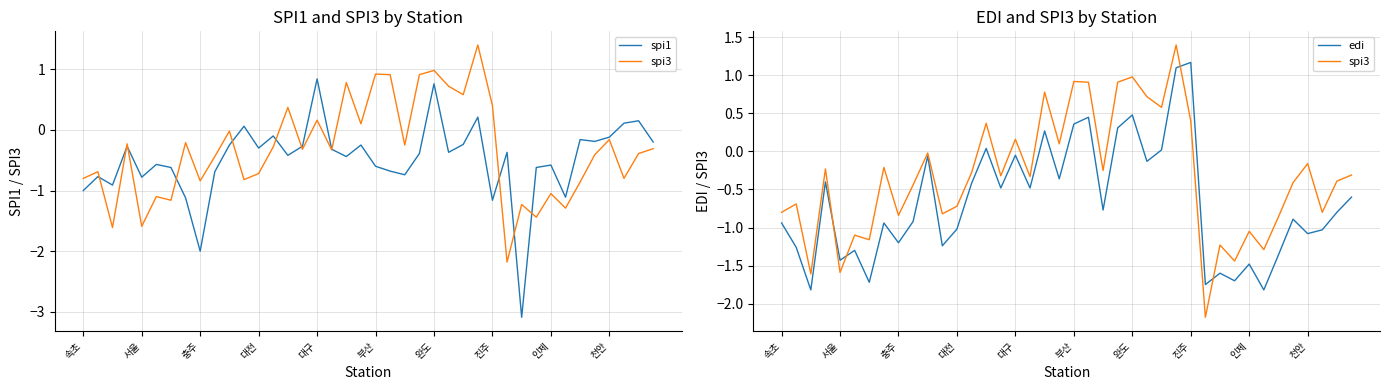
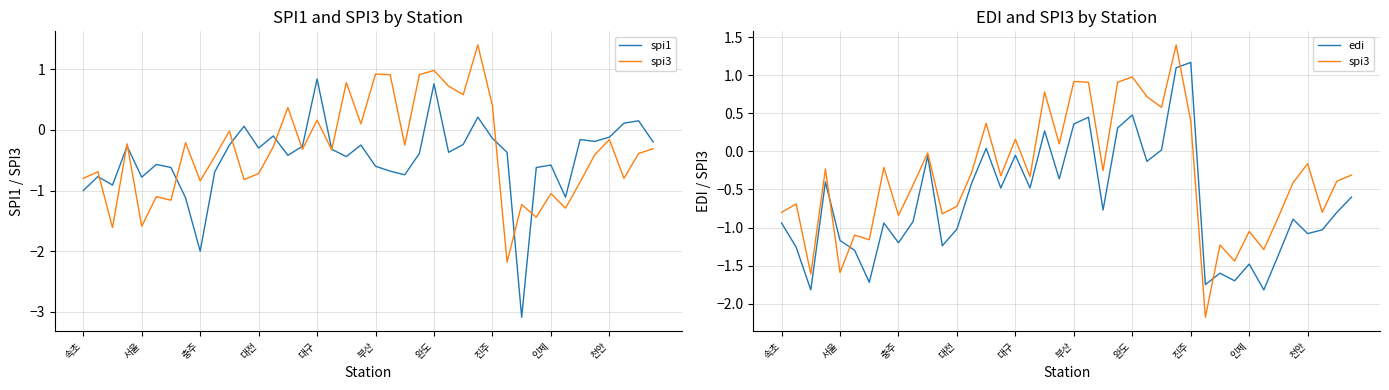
  {
    "SPI1 and SPI3 by Station": {
      "spi1": {
        "속초": -1.0,
        "서울": -0.8,
        "충주": -2.0,
        "대전": -0.3,
        "대구": 0.8,
        "부산": -0.6,
        "완도": 0.8,
-       "진주": -1.2,
+       "진주": -0.1,
        "인제": -0.6
      },
      "spi3": {
        "속초": -0.8,
        "서울": -1.6,
        "충주": -0.8,
        "대전": -0.7,
        "대구": 0.2,
        "부산": 0.9,
        "완도": 1.0,
        "진주": 0.4,
        "인제": -1.1
      }
    },
    "EDI and SPI3 by Station": {
      "edi": {
        "속초": -0.9,
-       "서울": -1.4,
+       "서울": -1.2,
        "충주": -1.2,
        "대전": -1.0,
        "대구": -0.1,
        "부산": 0.4,
        "완도": 0.5,
        "진주": 1.2,
        "인제": -1.5,
        "천안": -1.1
      },
      "spi3": {
        "속초": -0.8,
        "서울": -1.6,
        "충주": -0.8,
        "대전": -0.7,
        "대구": 0.2,
        "부산": 0.9,
        "완도": 1.0,
        "진주": 0.4,
        "인제": -1.1,
        "천안": -0.2
      }
    }
  }
